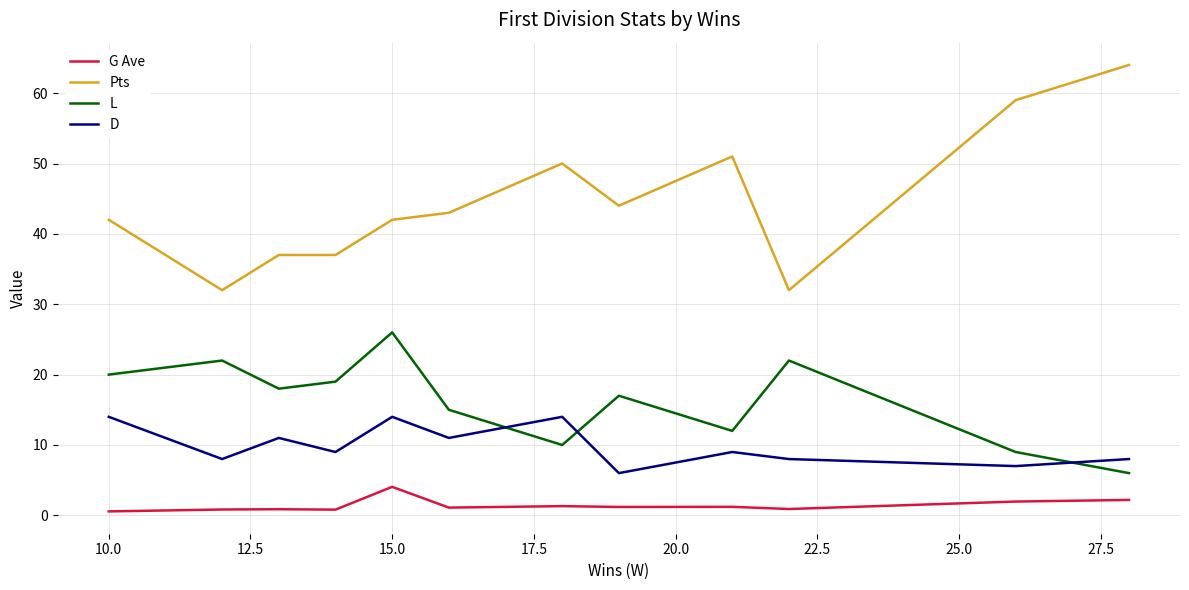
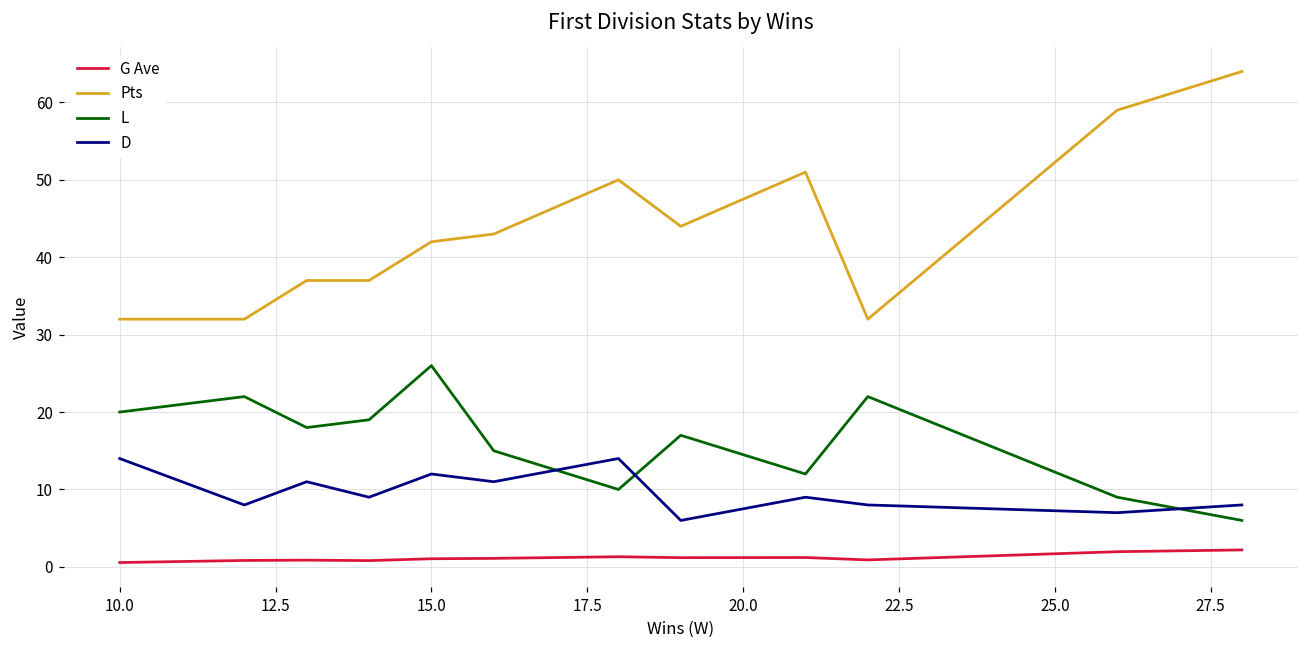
  {
    "G Ave": {
      "10.0": 1,
-     "15.0": 4
+     "15.0": 1
    },
    "Pts": {
-     "10.0": 42,
+     "10.0": 32,
      "15.0": 42
    },
    "L": {
      "10.0": 20,
      "15.0": 26
    },
    "D": {
      "10.0": 14,
-     "15.0": 14
+     "15.0": 12
    }
  }
